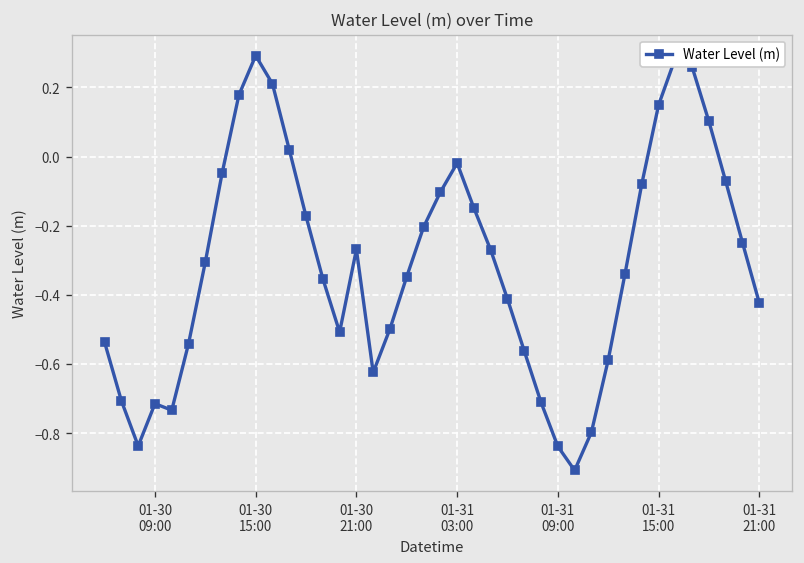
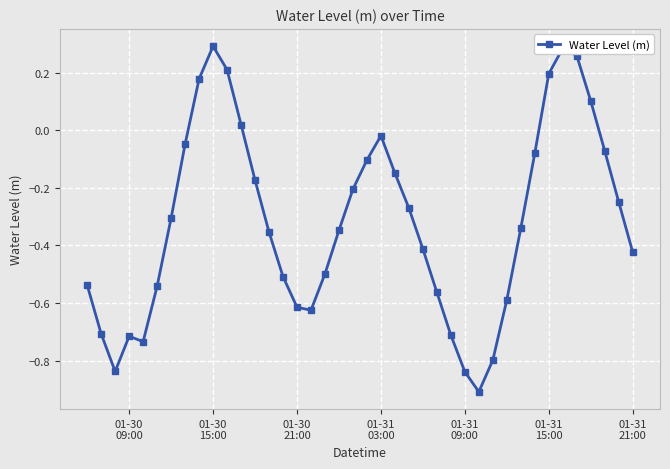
  {
    "01-30 09:00": -0.72,
    "01-30 15:00": 0.29,
-   "01-30 21:00": -0.27,
+   "01-30 21:00": -0.61,
    "01-31 03:00": -0.02,
    "01-31 09:00": -0.84,
-   "01-31 15:00": 0.15,
+   "01-31 15:00": 0.20,
    "01-31 21:00": -0.42
  }
